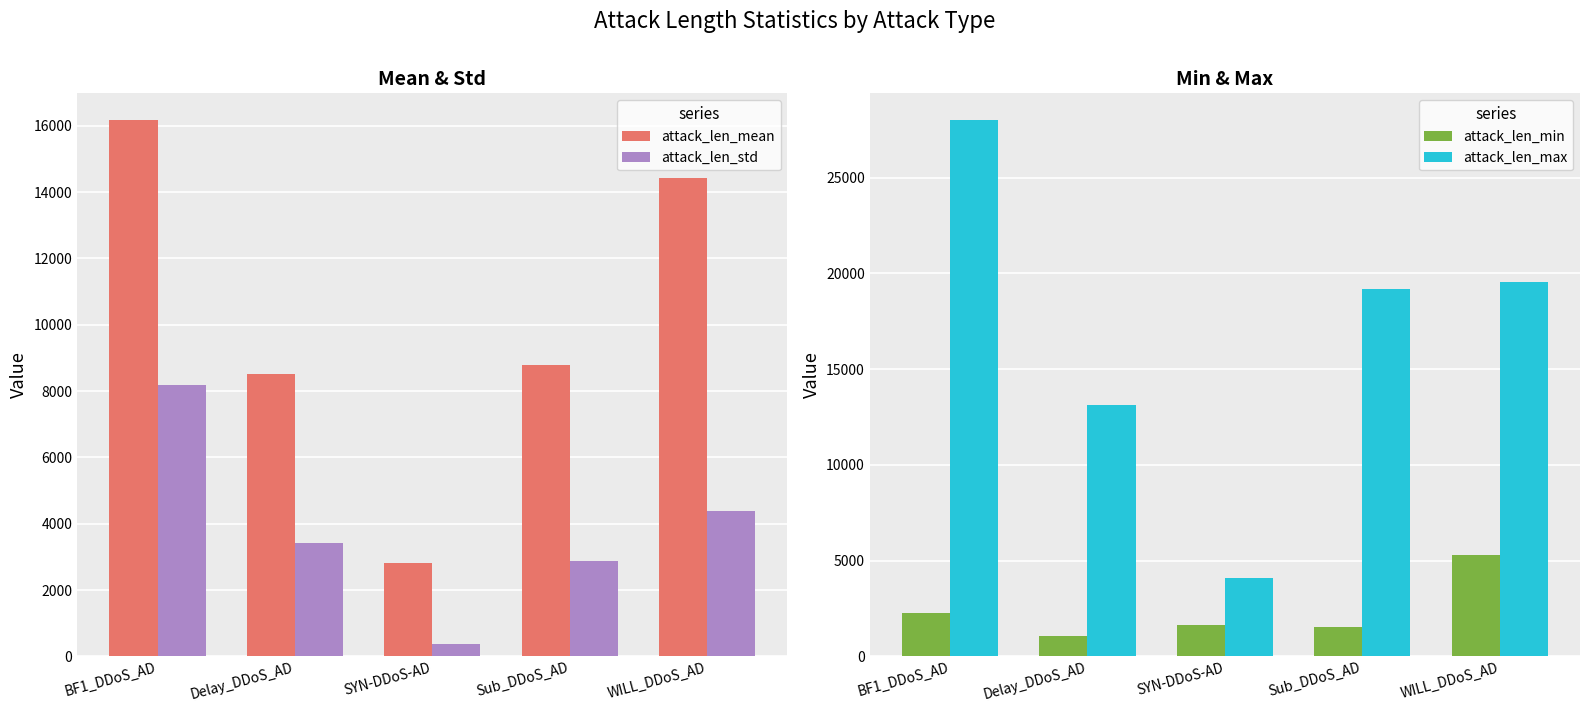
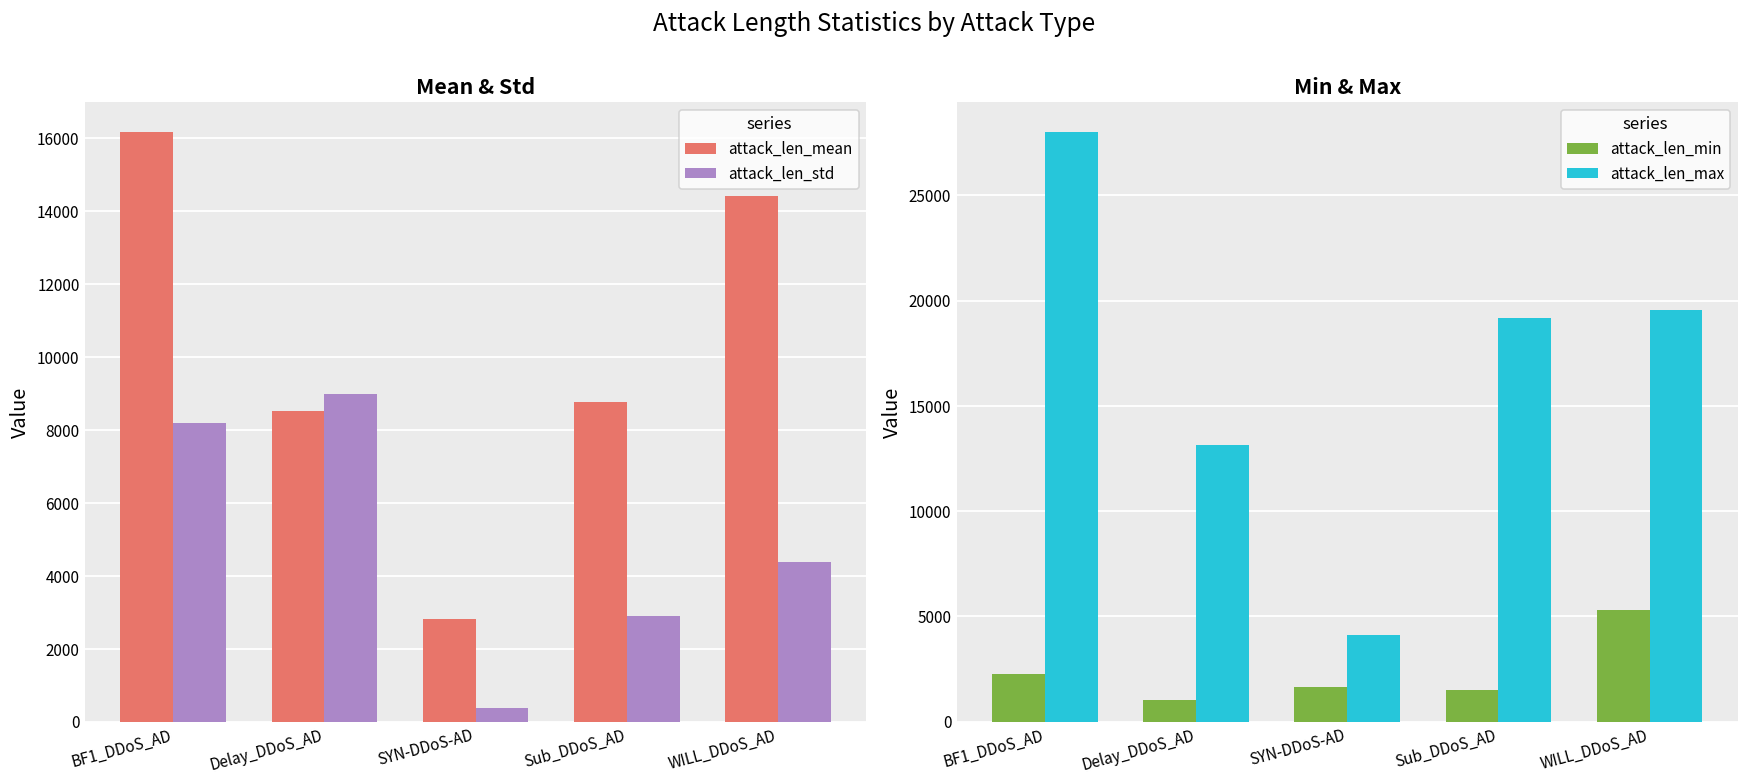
  {
    "Mean & Std": {
      "attack_len_mean": {
        "BF1_DDoS_AD": 16200,
        "Delay_DDoS_AD": 8500,
        "SYN-DDoS-AD": 2800,
        "Sub_DDoS_AD": 8800,
        "WILL_DDoS_AD": 14400
      },
      "attack_len_std": {
        "BF1_DDoS_AD": 8200,
-       "Delay_DDoS_AD": 3400,
+       "Delay_DDoS_AD": 9000,
        "SYN-DDoS-AD": 400,
        "Sub_DDoS_AD": 2900,
        "WILL_DDoS_AD": 4400
      }
    },
    "Min & Max": {
      "attack_len_min": {
        "BF1_DDoS_AD": 2300,
        "Delay_DDoS_AD": 1100,
        "SYN-DDoS-AD": 1600,
        "Sub_DDoS_AD": 1500,
        "WILL_DDoS_AD": 5300
      },
      "attack_len_max": {
        "BF1_DDoS_AD": 28000,
        "Delay_DDoS_AD": 13100,
        "SYN-DDoS-AD": 4100,
        "Sub_DDoS_AD": 19200,
        "WILL_DDoS_AD": 19600
      }
    }
  }
